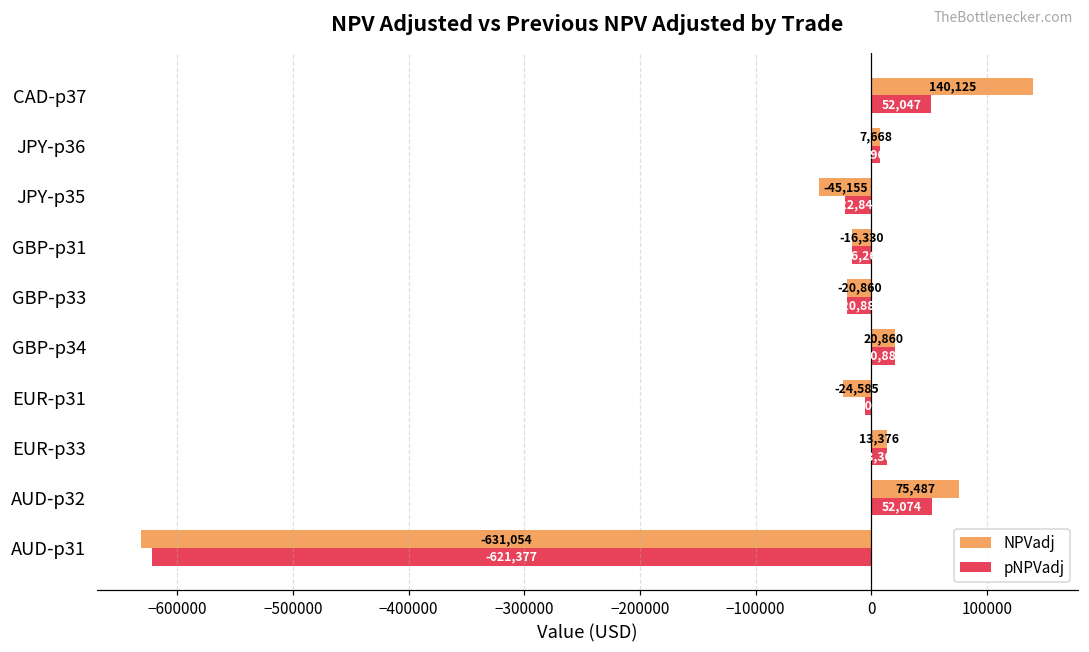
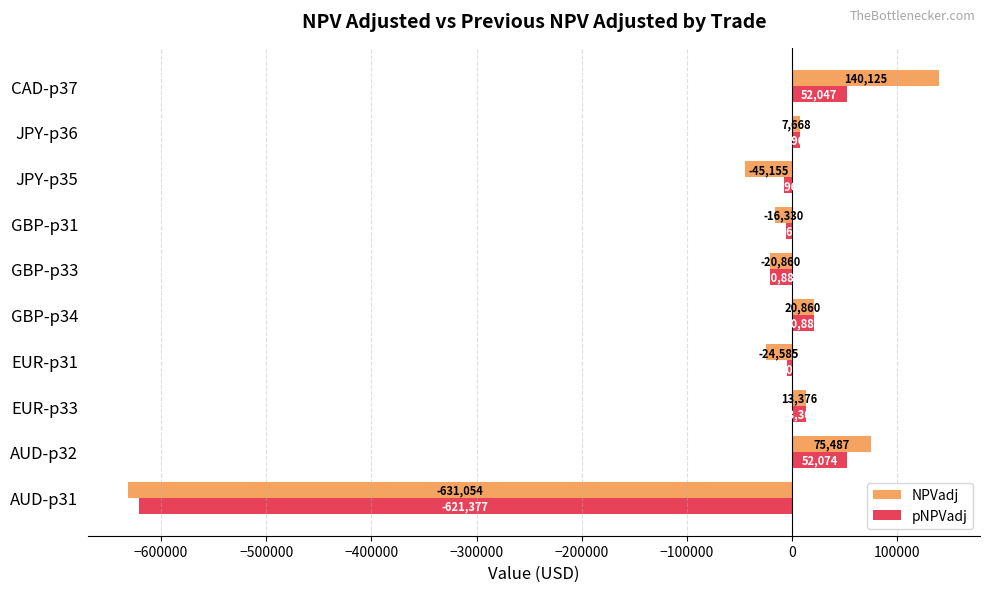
  {
    "NPVadj": {
      "CAD-p37": "140,125",
      "JPY-p36": "7,668",
      "JPY-p35": "-45,155",
      "GBP-p31": "-16,330",
      "GBP-p33": "-20,860",
      "GBP-p34": "20,860",
      "EUR-p31": "-24,585",
      "EUR-p33": "13,376",
      "AUD-p32": "75,487",
      "AUD-p31": "-631,054"
    },
    "pNPVadj": {
      "JPY-p36": "8000",
-     "JPY-p35": "-23000",
-     "GBP-p31": "-16000",
+     "JPY-p35": "-8000",
+     "GBP-p31": "-6000",
      "GBP-p33": "-21000",
      "EUR-p31": "-5000",
      "EUR-p33": "13000"
    }
  }
